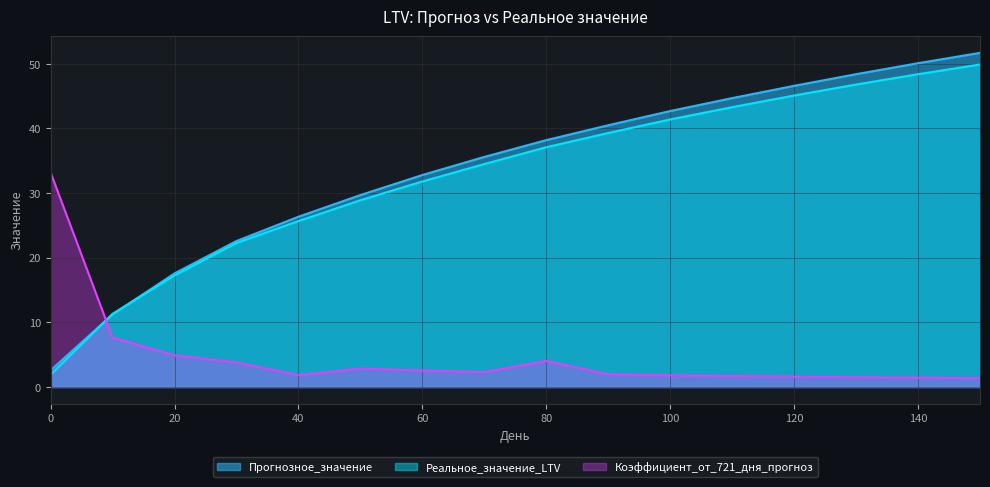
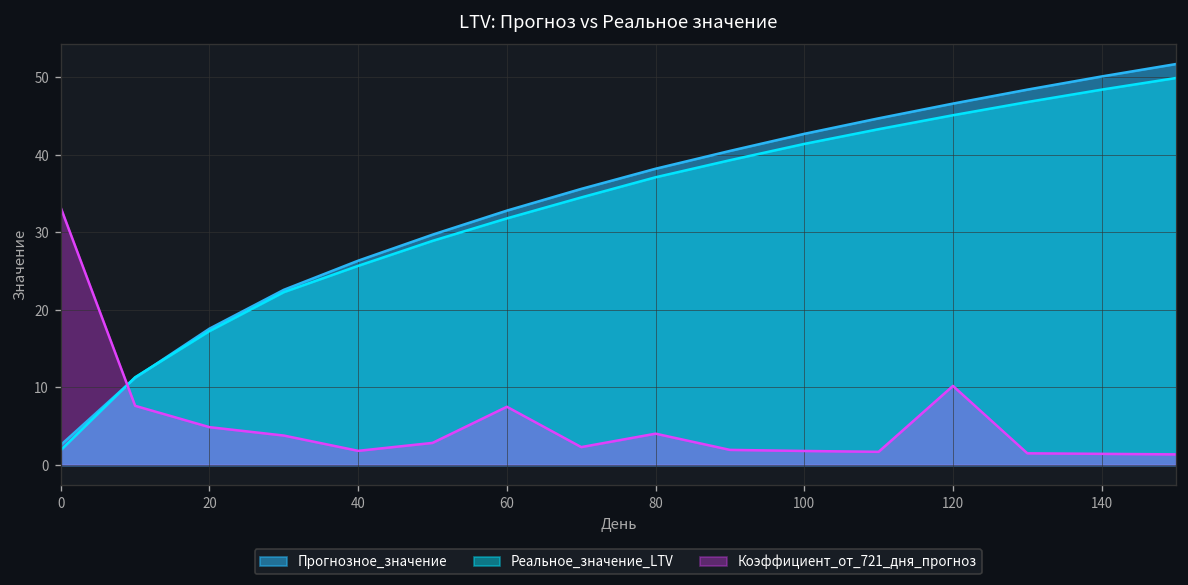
  {
    "Коэффициент_от_721_дня_прогноз": {
      "0": 33,
      "20": 5,
      "40": 2,
-     "60": 3,
+     "60": 8,
      "80": 4,
      "100": 2,
-     "120": 2,
+     "120": 10,
      "140": 1
    }
  }
